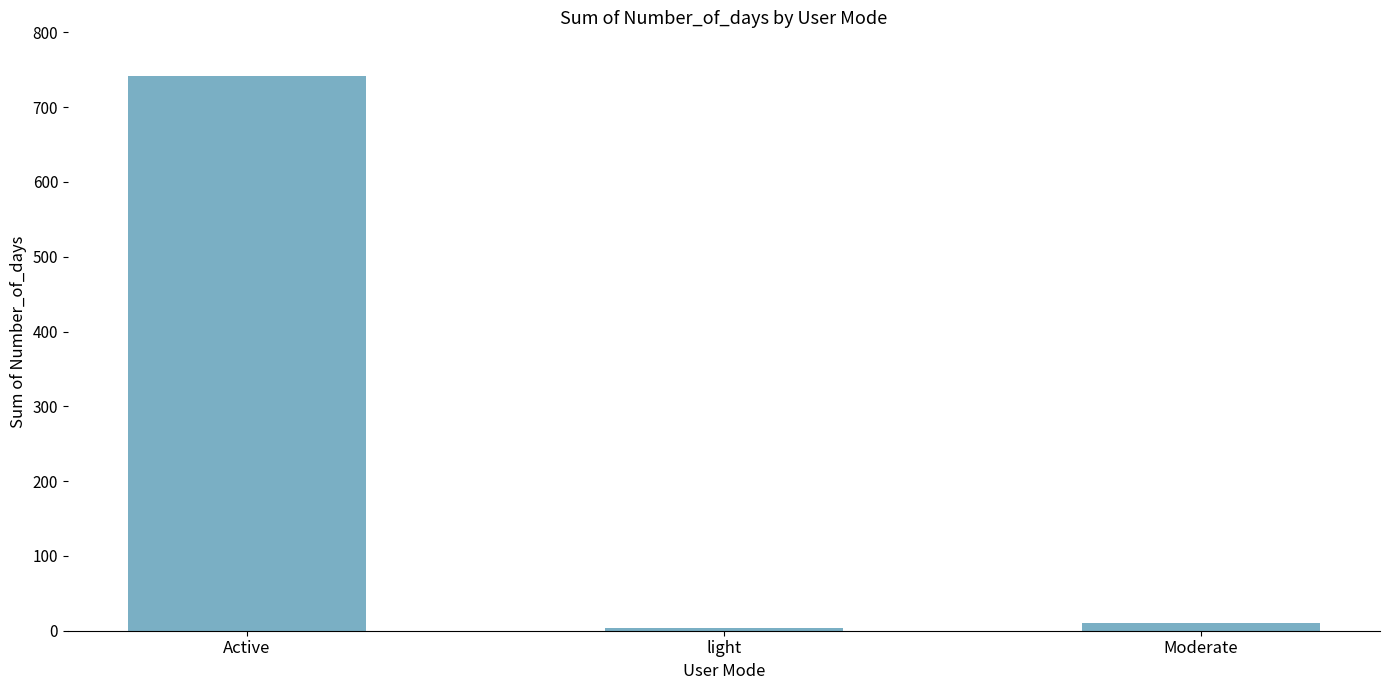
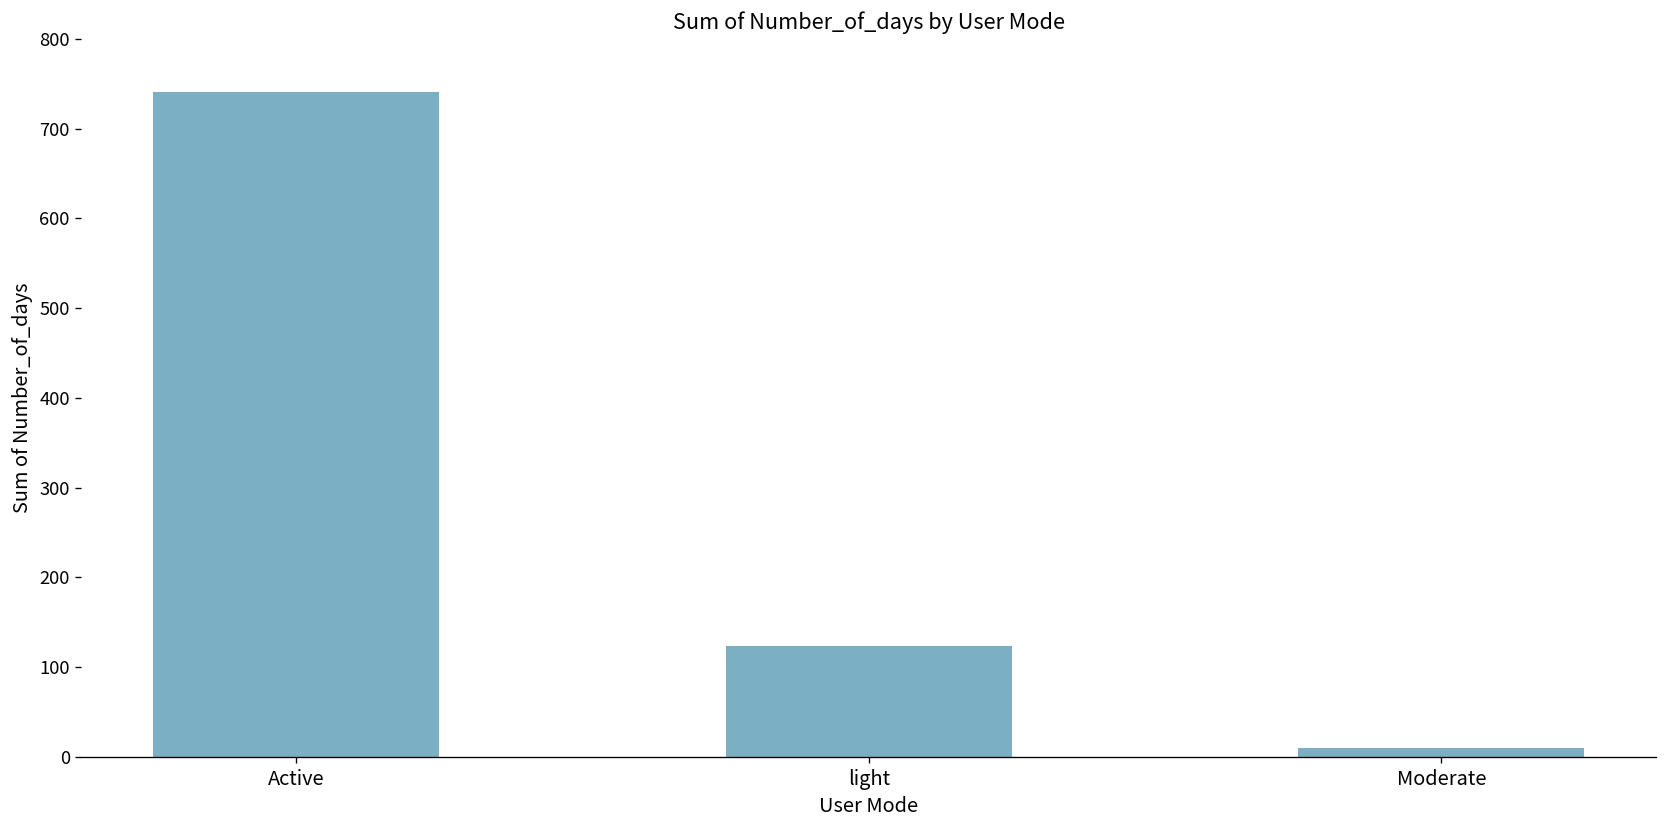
  {
    "Active": 740,
-   "light": 0,
+   "light": 120,
    "Moderate": 10
  }
